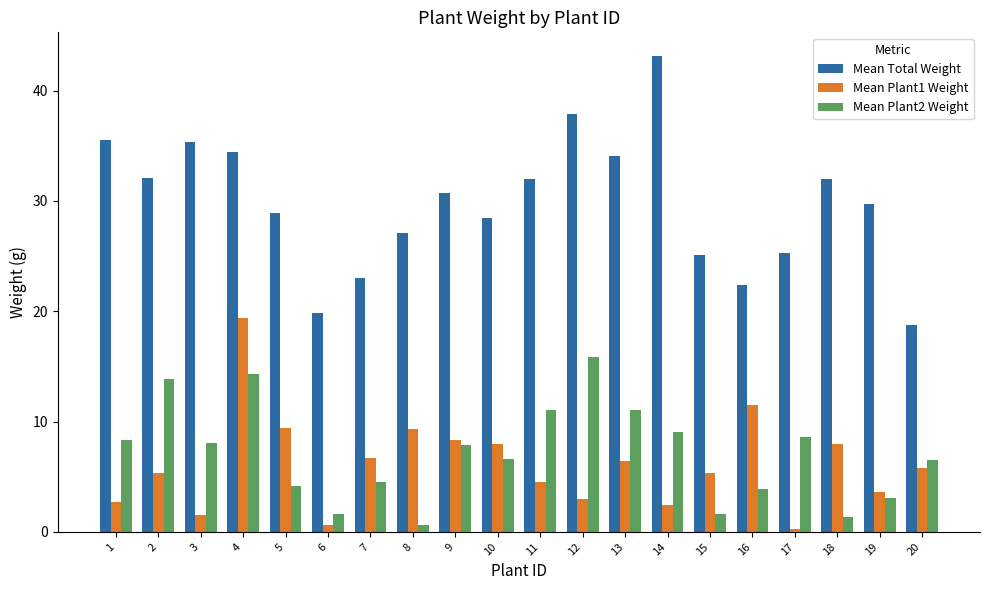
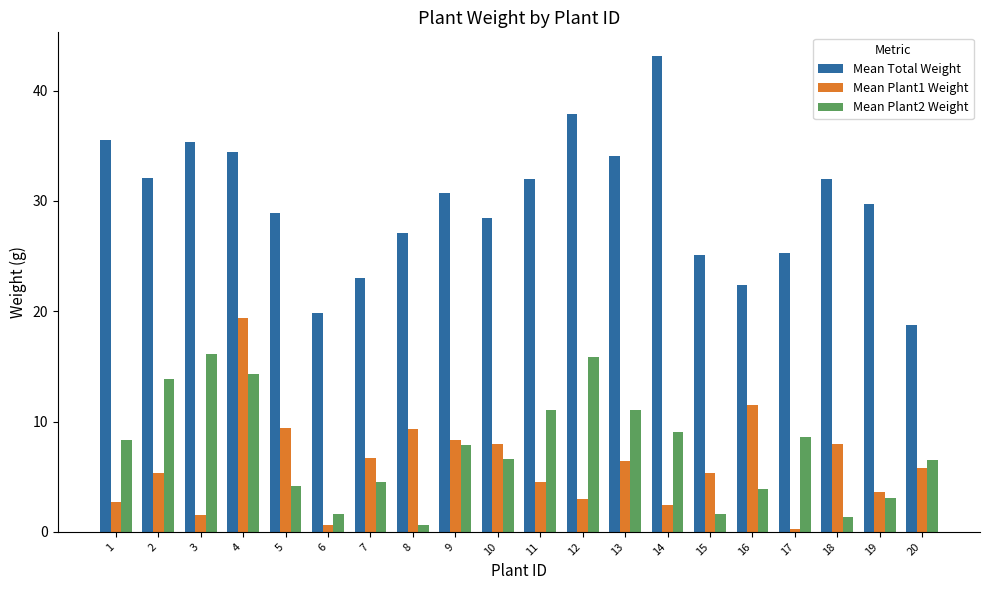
  {
    "Mean Total Weight": {
      "1": 35.5,
      "2": 32.1,
      "3": 35.3,
      "4": 34.5,
      "5": 29.0,
      "6": 19.9,
      "7": 23.0,
      "8": 27.1,
      "9": 30.7,
      "10": 28.5,
      "11": 32.0,
      "12": 37.9,
      "13": 34.1,
      "14": 43.1,
      "15": 25.1,
      "16": 22.4,
      "17": 25.3,
      "18": 32.0,
      "19": 29.7,
      "20": 18.7
    },
    "Mean Plant1 Weight": {
      "1": 2.7,
      "2": 5.3,
      "3": 1.5,
      "4": 19.4,
      "5": 9.4,
      "6": 0.6,
      "7": 6.7,
      "8": 9.4,
      "9": 8.3,
      "10": 8.0,
      "11": 4.5,
      "12": 3.0,
      "13": 6.4,
      "14": 2.5,
      "15": 5.3,
      "16": 11.5,
      "17": 0.3,
      "18": 8.0,
      "19": 3.6,
      "20": 5.8
    },
    "Mean Plant2 Weight": {
      "1": 8.3,
      "2": 13.9,
-     "3": 8.1,
+     "3": 16.1,
      "4": 14.3,
      "5": 4.1,
      "6": 1.6,
      "7": 4.5,
      "8": 0.6,
      "9": 7.9,
      "10": 6.6,
      "11": 11.1,
      "12": 15.8,
      "13": 11.1,
      "14": 9.1,
      "15": 1.6,
      "16": 3.9,
      "17": 8.6,
      "18": 1.4,
      "19": 3.1,
      "20": 6.5
    }
  }
